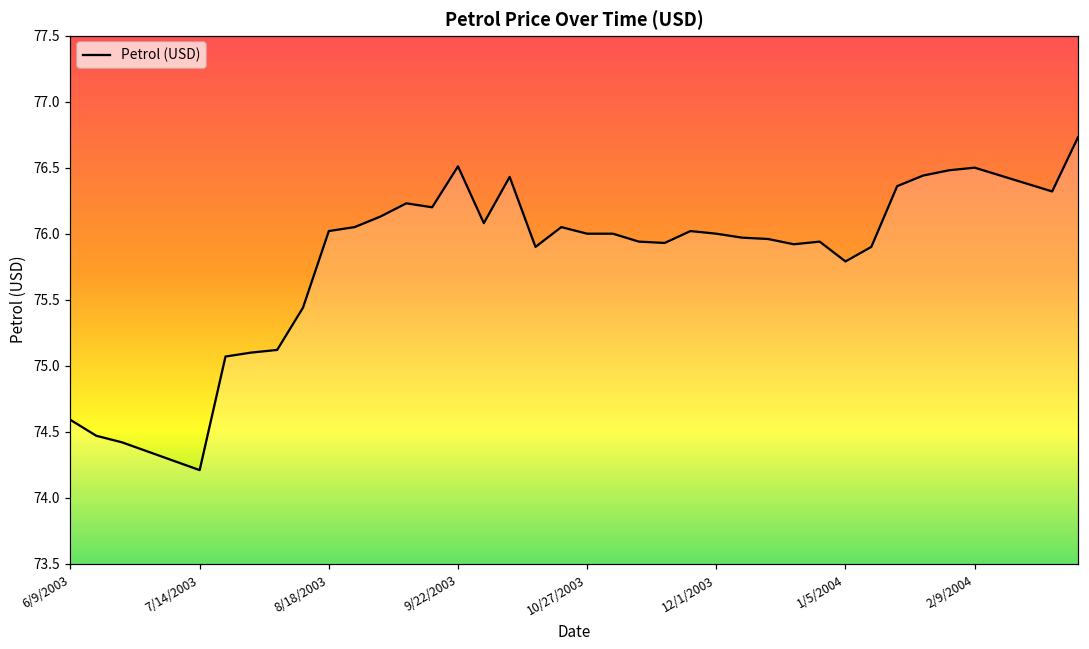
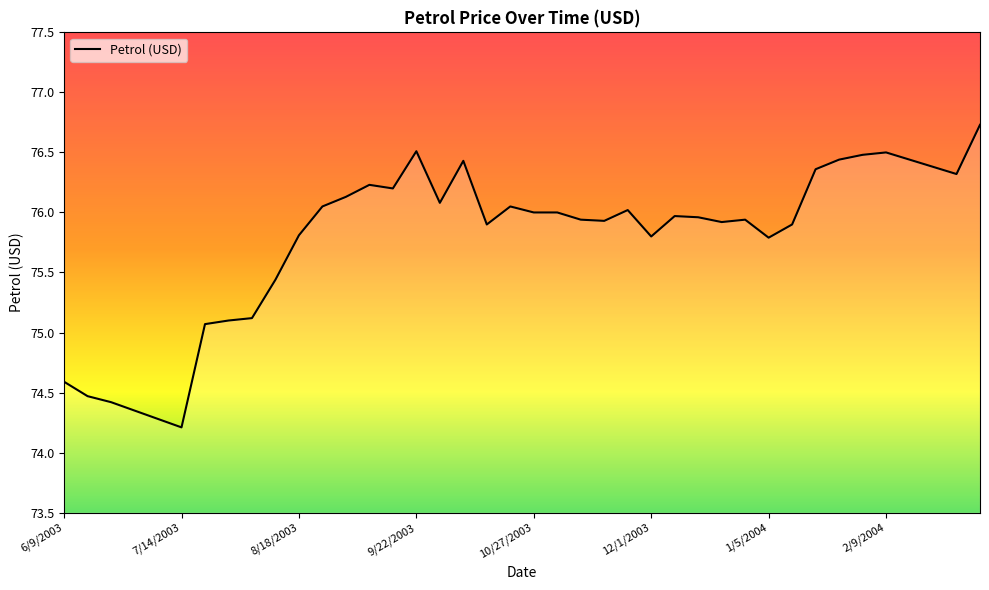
  {
    "6/9/2003": 74.59,
    "7/14/2003": 74.21,
-   "8/18/2003": 76.02,
+   "8/18/2003": 75.81,
    "9/22/2003": 76.51,
    "10/27/2003": 76.00,
-   "12/1/2003": 76.0,
+   "12/1/2003": 75.8,
    "1/5/2004": 75.79,
    "2/9/2004": 76.50
  }
